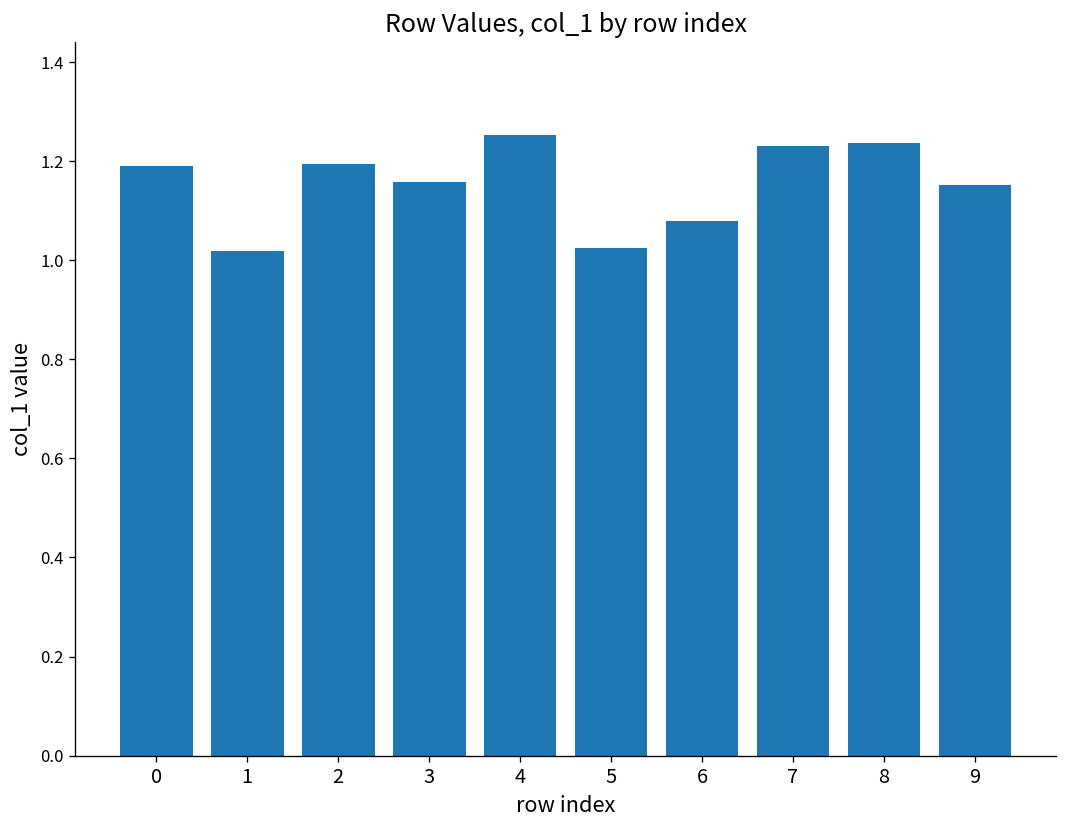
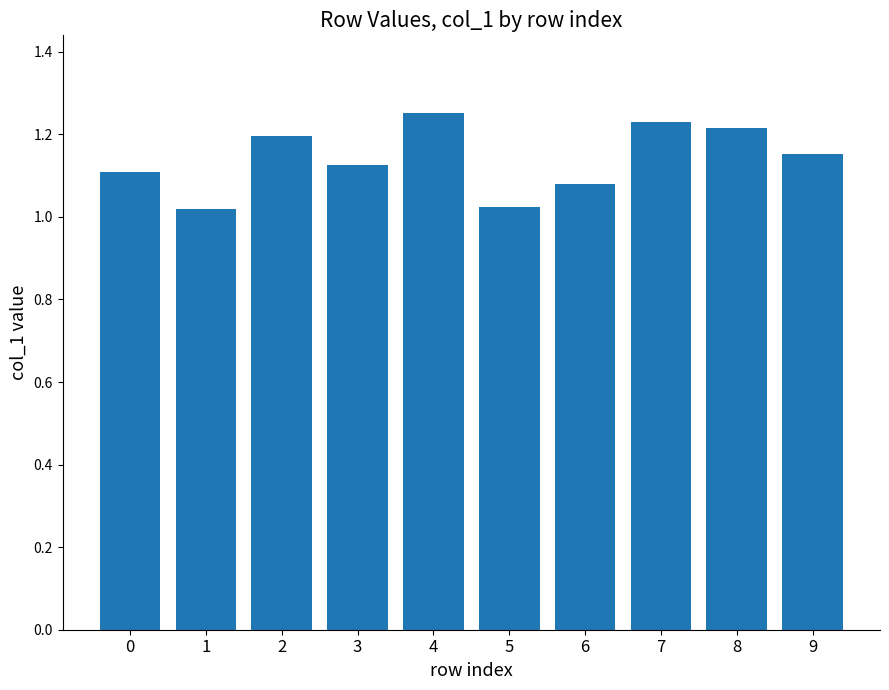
  {
-   "0": 1.19,
+   "0": 1.11,
    "1": 1.02,
    "2": 1.19,
-   "3": 1.16,
+   "3": 1.12,
    "4": 1.25,
    "5": 1.02,
    "6": 1.08,
    "7": 1.23,
-   "8": 1.24,
+   "8": 1.22,
    "9": 1.15
  }
